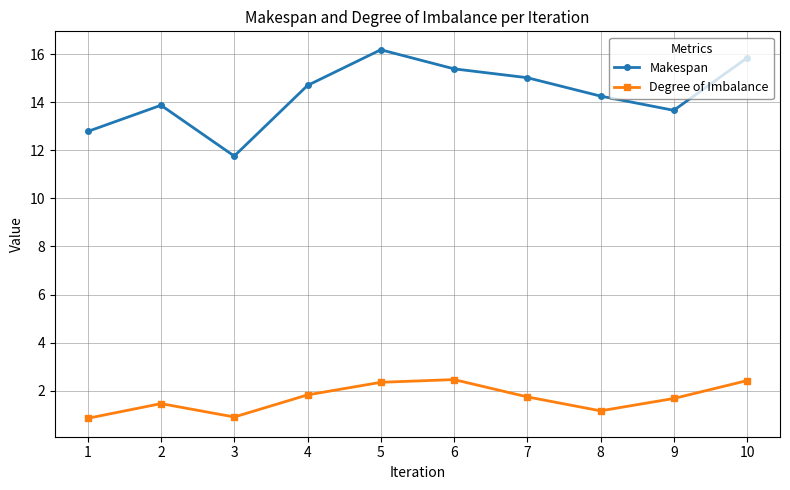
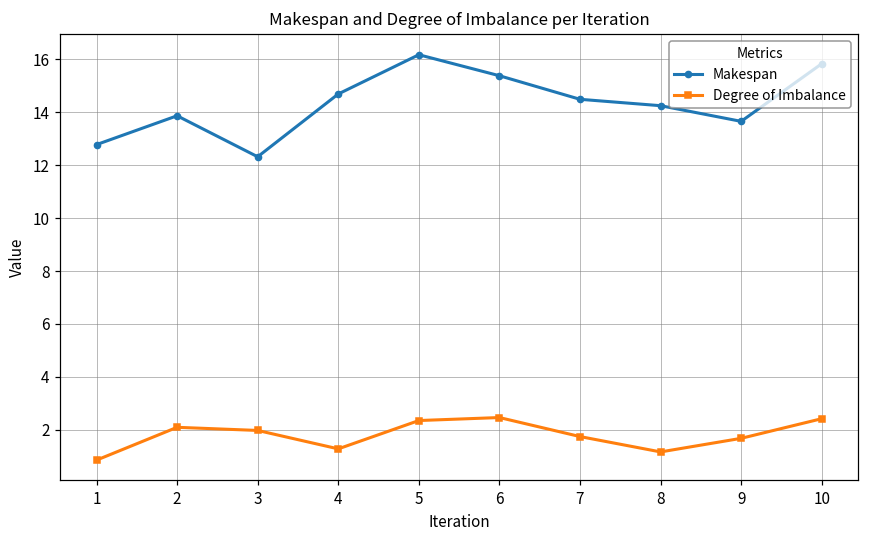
  {
    "Makespan": {
      "1": 12.8,
      "2": 13.9,
-     "3": 11.8,
+     "3": 12.3,
      "4": 14.7,
      "5": 16.2,
      "6": 15.4,
-     "7": 15.0,
+     "7": 14.5,
      "8": 14.3,
      "9": 13.7
    },
    "Degree of Imbalance": {
      "1": 0.9,
-     "2": 1.5,
-     "3": 0.9,
-     "4": 1.8,
+     "2": 2.1,
+     "3": 2.0,
+     "4": 1.3,
      "5": 2.3,
      "6": 2.5,
      "7": 1.7,
      "8": 1.2,
      "9": 1.7,
      "10": 2.4
    }
  }
